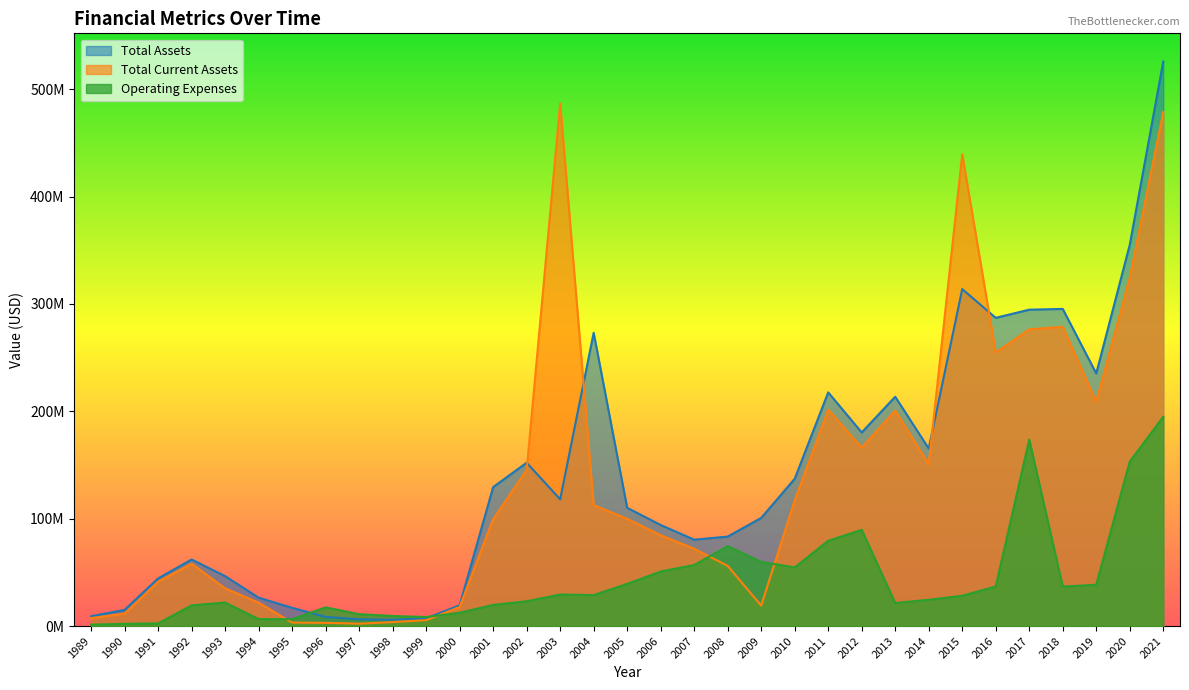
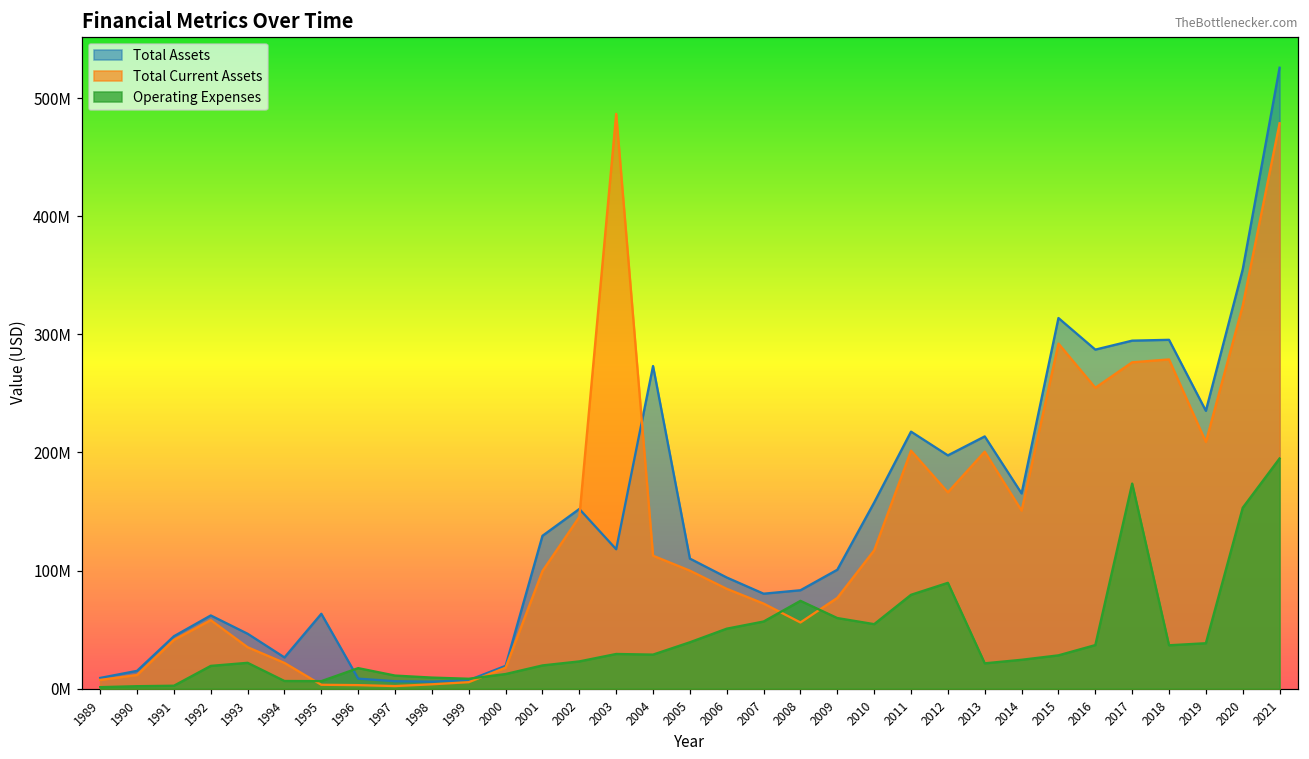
  {
    "Total Assets": {
      "1990": 15000000,
      "1991": 44000000,
      "1992": 62000000,
      "1993": 47000000,
      "1994": 26000000,
-     "1995": 17000000,
+     "1995": 63000000,
      "1996": 9000000,
      "1997": 6000000,
      "2001": 129000000,
      "2002": 152000000,
      "2003": 118000000,
      "2004": 273000000,
      "2005": 110000000,
      "2006": 94000000,
      "2007": 80000000,
      "2008": 83000000,
      "2009": 101000000,
-     "2010": 137000000,
+     "2010": 158000000,
      "2011": 218000000,
-     "2012": 180000000,
+     "2012": 198000000,
      "2013": 214000000,
      "2014": 165000000,
      "2015": 314000000,
      "2016": 287000000,
      "2017": 295000000,
      "2018": 295000000,
      "2019": 235000000,
      "2020": 355000000,
      "2021": 526000000
    },
    "Total Current Assets": {
      "1990": 12000000,
      "1991": 41000000,
      "1992": 58000000,
      "1993": 35000000,
      "1994": 22000000,
      "1995": 3000000,
      "1996": 3000000,
      "1997": 2000000,
      "2001": 100000000,
      "2002": 145000000,
      "2003": 487000000,
      "2004": 113000000,
      "2005": 100000000,
      "2006": 85000000,
      "2007": 72000000,
      "2008": 56000000,
-     "2009": 19000000,
+     "2009": 77000000,
      "2010": 117000000,
      "2011": 202000000,
      "2012": 166000000,
      "2013": 201000000,
      "2014": 151000000,
-     "2015": 439000000,
+     "2015": 292000000,
      "2016": 255000000,
      "2017": 276000000,
      "2018": 279000000,
      "2019": 209000000,
      "2020": 324000000,
      "2021": 479000000
    },
    "Operating Expenses": {
      "1989": 1000000,
      "1990": 2000000,
      "1991": 3000000,
      "1992": 19000000,
      "1993": 22000000,
      "1994": 7000000,
      "1995": 6000000,
      "1996": 17000000,
      "1997": 11000000,
      "1998": 9000000,
      "2000": 12000000,
      "2001": 20000000,
      "2002": 23000000,
      "2003": 29000000,
      "2004": 29000000,
      "2005": 39000000,
      "2006": 51000000,
      "2007": 57000000,
      "2008": 74000000,
      "2009": 60000000,
      "2010": 55000000,
      "2011": 79000000,
      "2012": 90000000,
      "2013": 21000000,
      "2014": 24000000,
      "2015": 28000000,
      "2016": 37000000,
      "2017": 174000000,
      "2018": 37000000,
      "2019": 38000000,
      "2020": 153000000,
      "2021": 195000000
    }
  }
